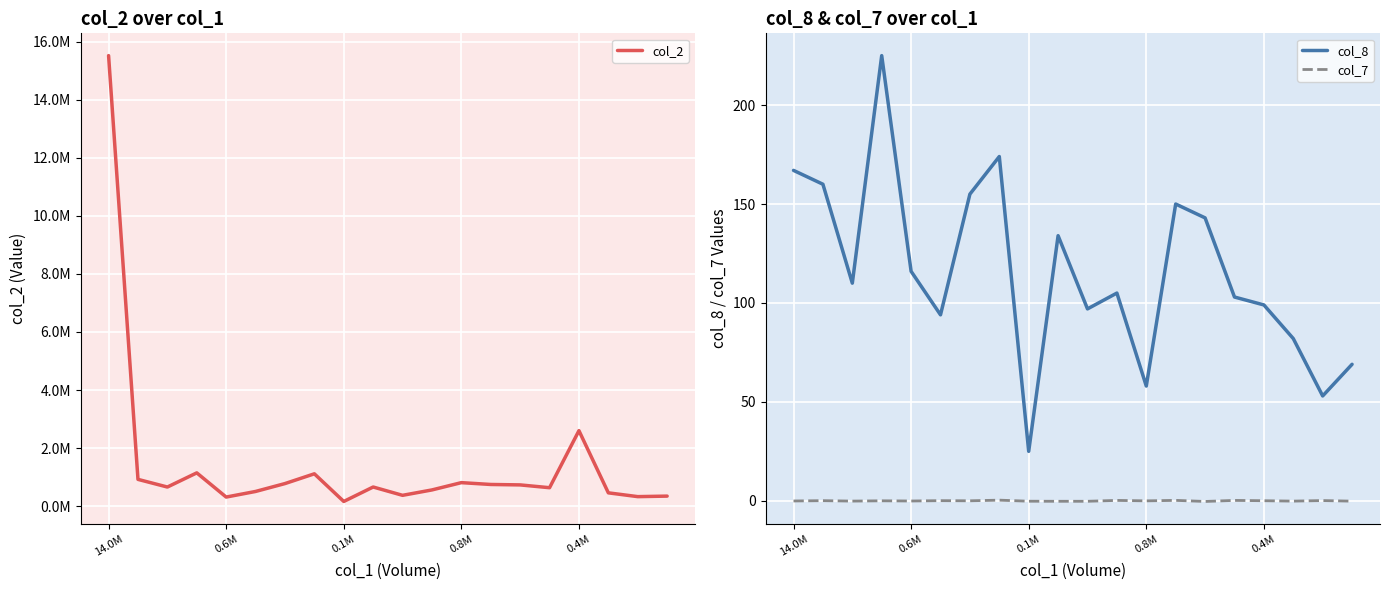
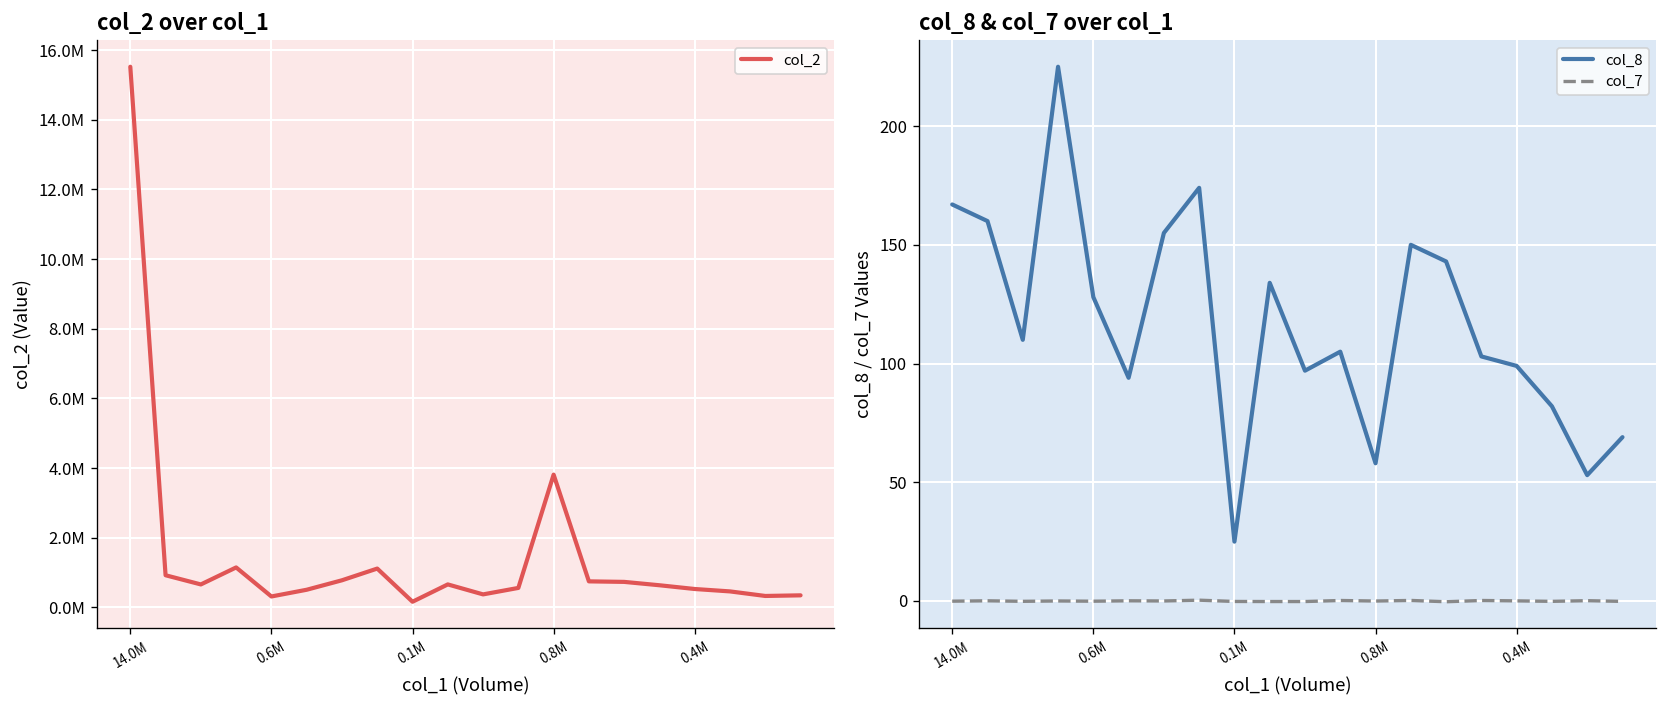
  {
    "col_2 over col_1": {
      "14.0M": 15500000,
      "0.6M": 300000,
      "0.1M": 200000,
-     "0.8M": 800000,
-     "0.4M": 2600000
+     "0.8M": 3800000,
+     "0.4M": 500000
    },
    "col_8 & col_7 over col_1": {
      "col_8": {
        "14.0M": 167,
-       "0.6M": 116,
+       "0.6M": 128,
        "0.1M": 25,
        "0.8M": 58,
        "0.4M": 99
      },
      "col_7": {
        "14.0M": 0,
        "0.6M": 0,
        "0.1M": 0,
        "0.8M": 0,
        "0.4M": 0
      }
    }
  }
